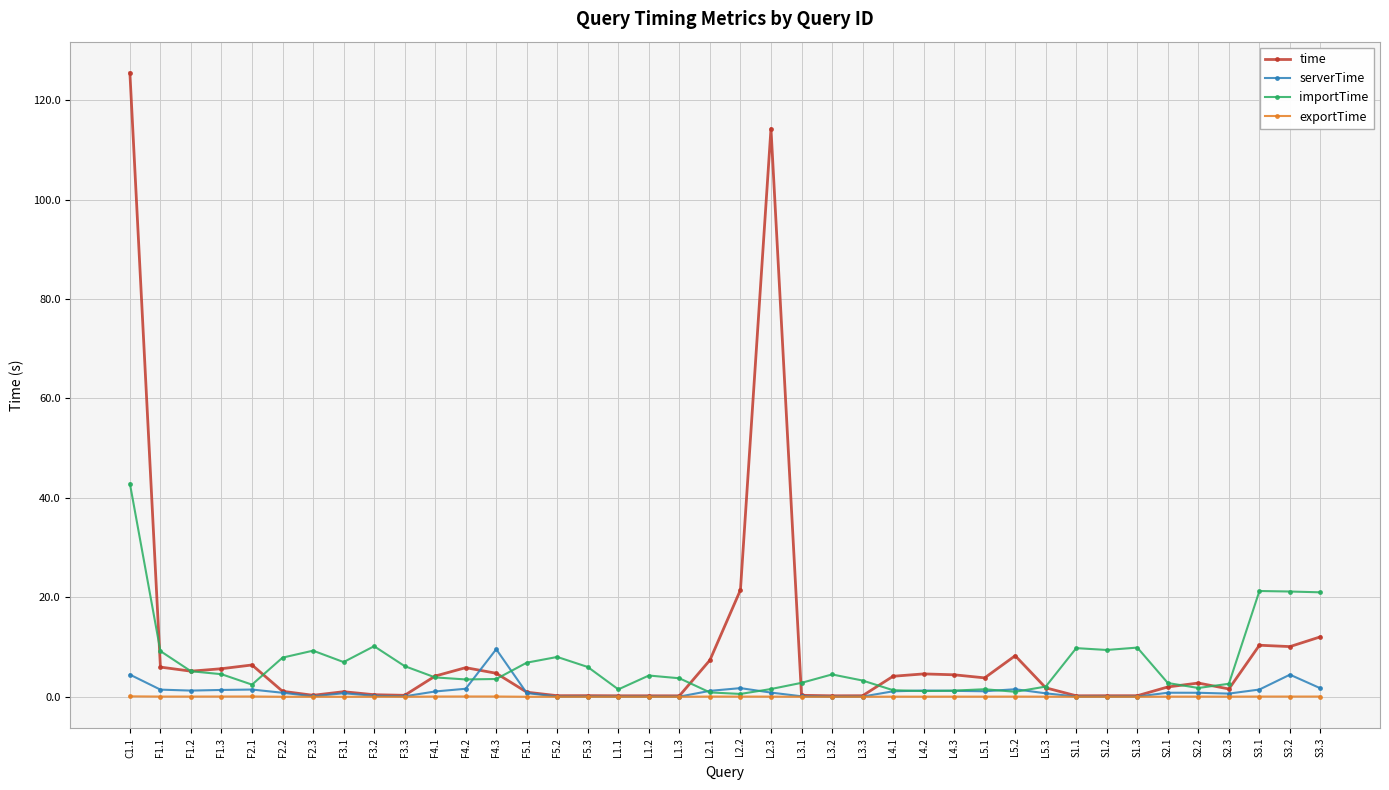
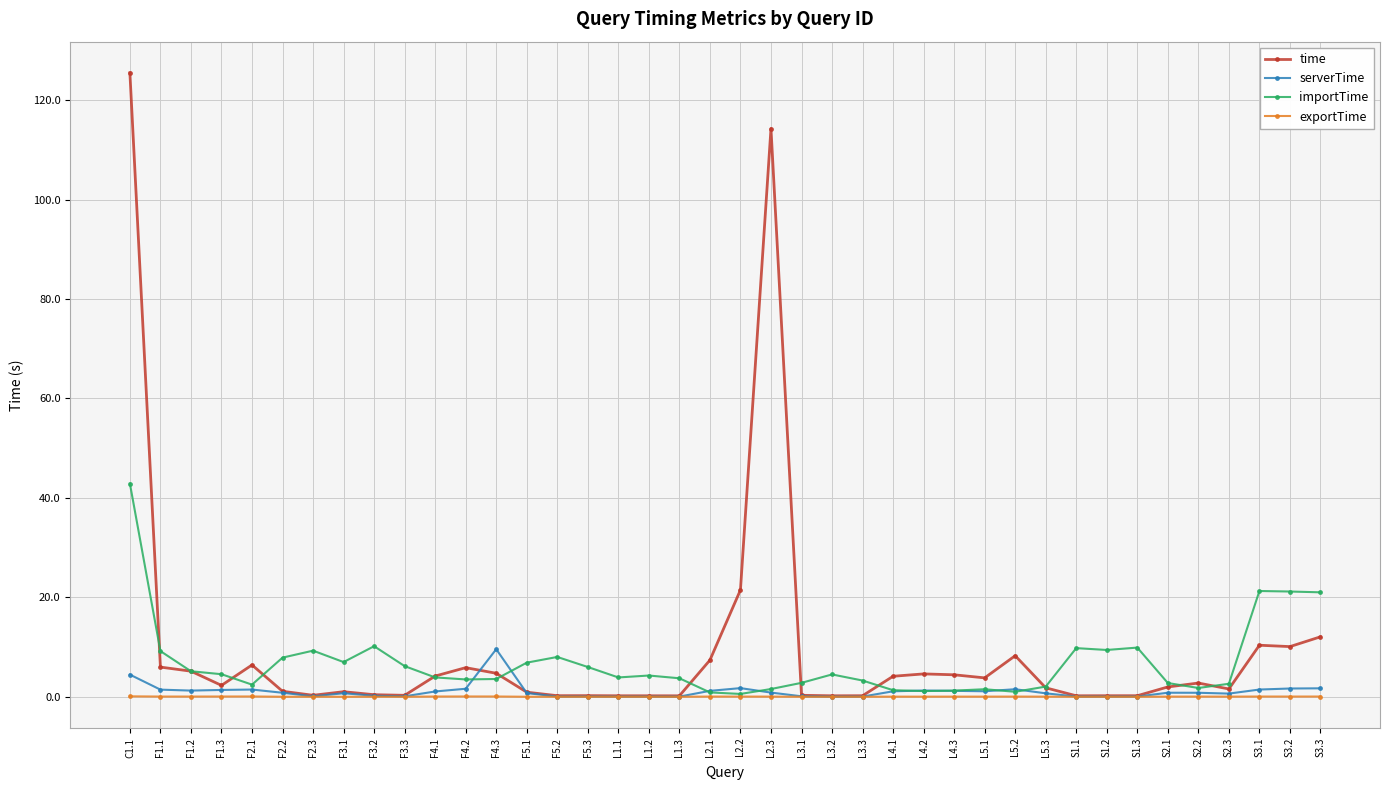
  {
    "time": {
      "C1.1": 125,
      "F1.1": 6,
-     "F1.3": 6,
+     "F1.3": 2,
      "F2.1": 6,
      "F4.2": 6,
      "F4.3": 5,
      "L2.1": 7,
      "L2.2": 21,
      "L2.3": 114,
      "L4.1": 4,
      "L4.2": 5,
      "L4.3": 4,
      "L5.1": 4,
      "L5.2": 8,
      "S2.1": 2,
      "S2.2": 3,
      "S2.3": 2,
      "S3.1": 10,
      "S3.2": 10,
      "S3.3": 12
    },
    "serverTime": {
      "C1.1": 4,
      "F1.1": 1,
      "F1.2": 1,
      "F1.3": 1,
      "F2.1": 1,
      "F4.1": 1,
      "F4.2": 2,
      "F4.3": 10,
      "L2.2": 2,
      "L2.3": 1,
      "L5.2": 2,
      "L5.3": 1,
      "S2.1": 1,
      "S2.2": 1,
      "S2.3": 1,
      "S3.1": 1,
-     "S3.2": 4,
+     "S3.2": 2,
      "S3.3": 2
    },
    "importTime": {
      "C1.1": 43,
      "F1.1": 9,
      "F1.3": 5,
      "F2.1": 2,
      "F2.2": 8,
      "F2.3": 9,
      "F3.1": 7,
      "F3.2": 10,
      "F3.3": 6,
      "F4.2": 3,
      "F4.3": 4,
      "F5.1": 7,
      "F5.2": 8,
      "F5.3": 6,
-     "L1.1": 1,
+     "L1.1": 4,
      "L1.2": 4,
      "L1.3": 4,
      "L2.2": 1,
      "L2.3": 2,
      "L3.1": 3,
      "L3.2": 4,
      "L3.3": 3,
      "L5.2": 1,
      "S1.1": 10,
      "S1.2": 9,
      "S1.3": 10,
      "S2.1": 3,
      "S2.2": 2,
      "S2.3": 3,
      "S3.1": 21,
      "S3.2": 21,
      "S3.3": 21
    },
    "exportTime": {
      "C1.1": 0,
      "F1.1": 0,
      "F1.2": 0,
      "F1.3": 0,
      "F2.1": 0,
      "F2.2": 0,
      "F3.1": 0,
      "F4.1": 0,
      "F4.2": 0,
      "F4.3": 0,
      "F5.1": 0,
      "L2.1": 0,
      "L2.2": 0,
      "L2.3": 0,
      "L4.1": 0,
      "L4.2": 0,
      "L4.3": 0,
      "L5.1": 0,
      "L5.2": 0,
      "L5.3": 0,
      "S2.1": 0,
      "S2.2": 0,
      "S2.3": 0,
      "S3.1": 0,
      "S3.2": 0,
      "S3.3": 0
    }
  }
